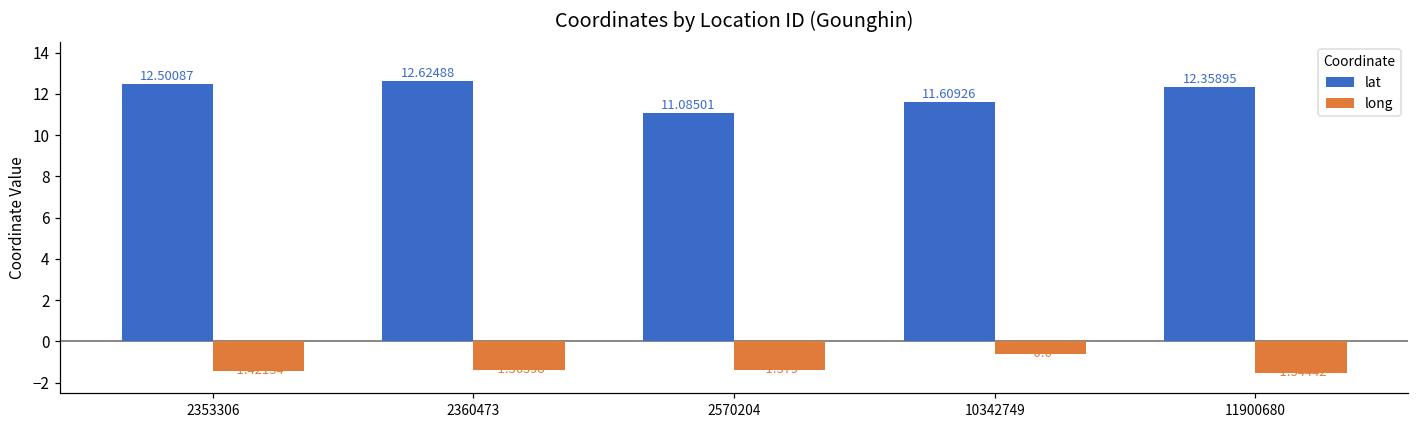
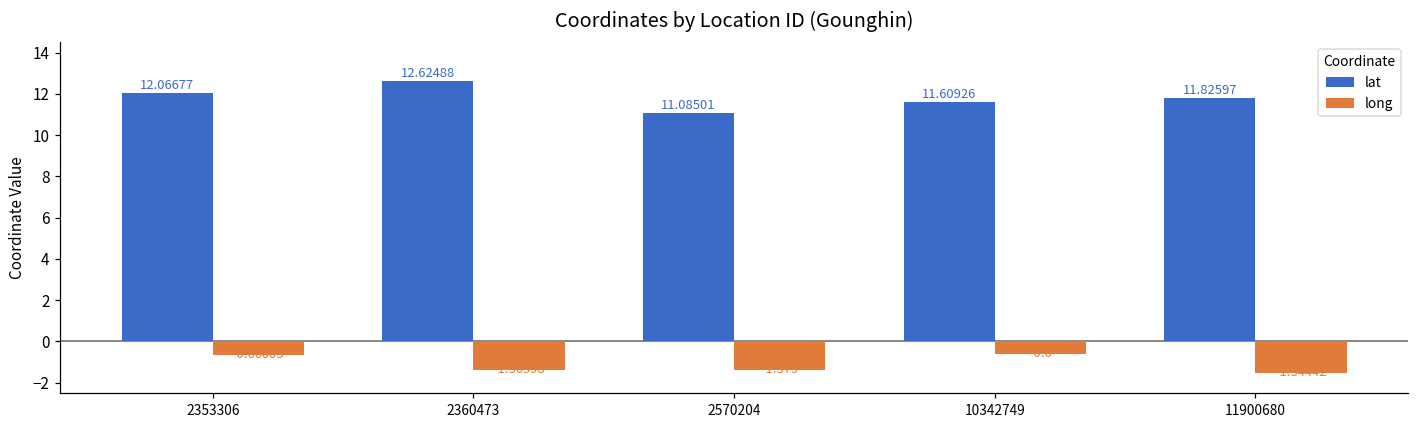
  {
    "lat": {
-     "2353306": 12.50087,
+     "2353306": 12.06677,
      "2360473": 12.62488,
      "2570204": 11.08501,
      "10342749": 11.60926,
-     "11900680": 12.35895
+     "11900680": 11.82597
    },
    "long": {
-     "2353306": -1.4,
+     "2353306": -0.7,
      "2360473": -1.4,
      "2570204": -1.4,
      "10342749": -0.6,
      "11900680": -1.5
    }
  }
